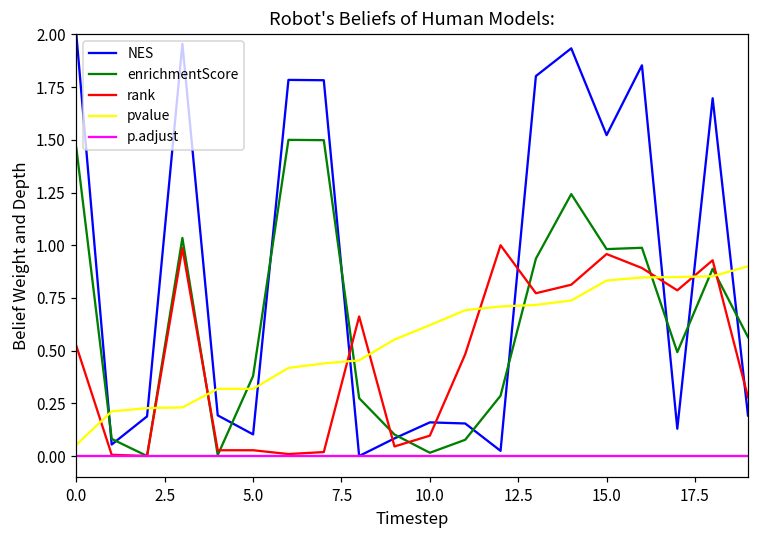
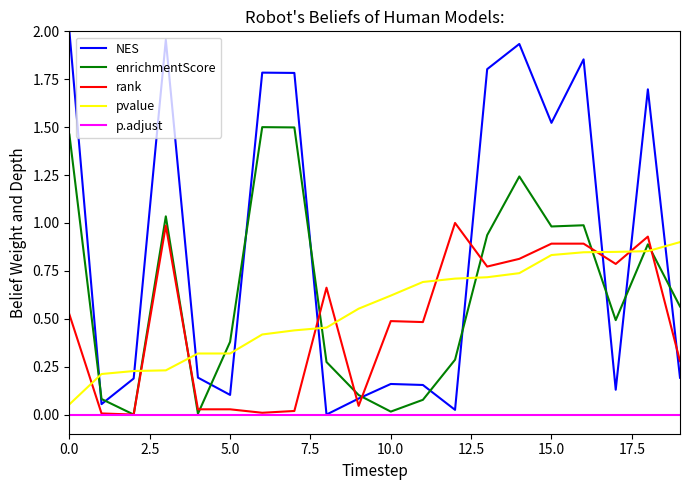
  {
    "NES": {
      "0.0": 2.00,
      "5.0": 0.10,
      "10.0": 0.16,
      "15.0": 1.52
    },
    "enrichmentScore": {
      "0.0": 1.46,
      "5.0": 0.38,
      "10.0": 0.02,
      "15.0": 0.98
    },
    "rank": {
      "0.0": 0.52,
      "5.0": 0.03,
-     "10.0": 0.10,
-     "15.0": 0.96
+     "10.0": 0.49,
+     "15.0": 0.89
    },
    "pvalue": {
      "0.0": 0.05,
      "5.0": 0.32,
      "10.0": 0.62,
      "15.0": 0.83
    },
    "p.adjust": {
      "0.0": 0.00,
      "5.0": 0.00,
      "10.0": 0.00,
      "15.0": 0.00
    }
  }
